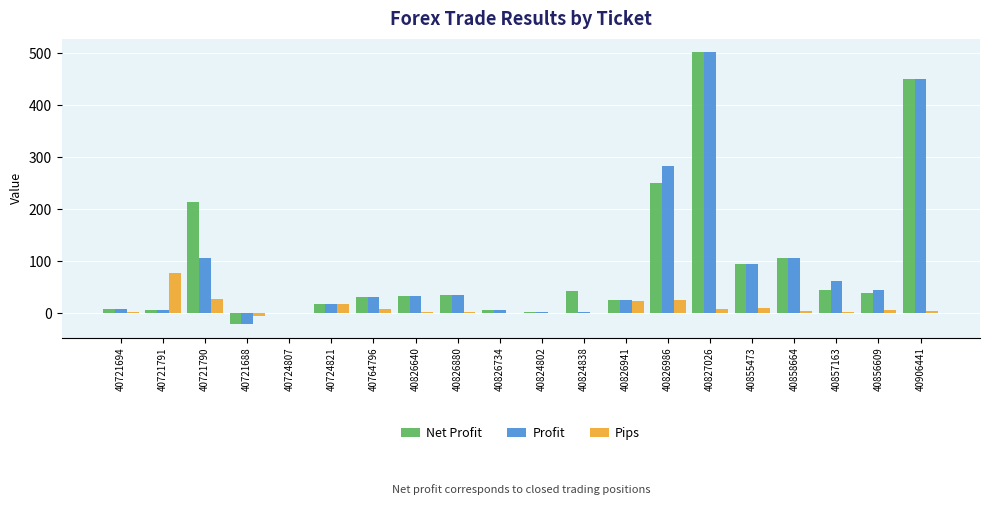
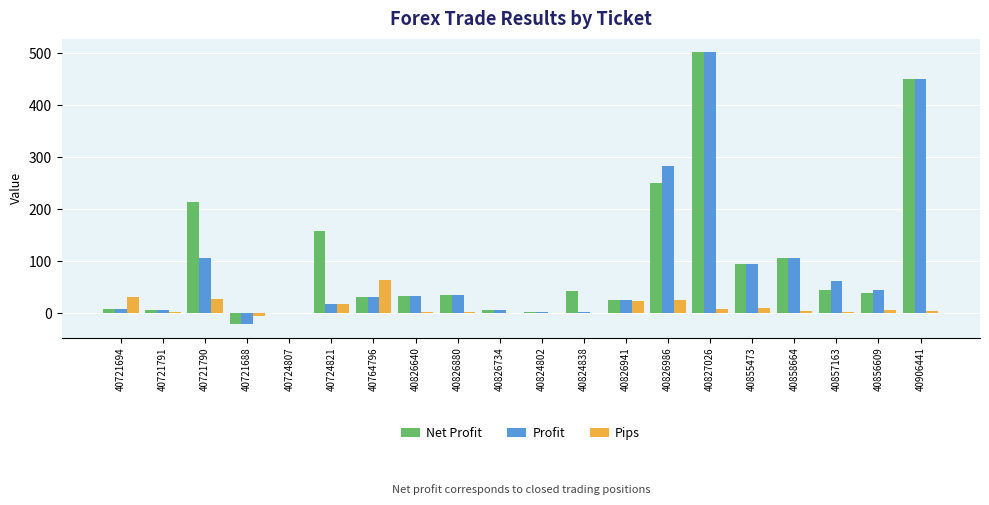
  {
    "Net Profit": {
      "40721694": 10,
      "40721791": 10,
      "40721790": 210,
      "40721688": -20,
      "40724807": 0,
-     "40724821": 20,
+     "40724821": 160,
      "40764796": 30,
      "40826640": 30,
      "40826880": 40,
      "40826734": 10,
      "40824838": 40,
      "40826941": 20,
      "40826986": 250,
      "40827026": 500,
      "40855473": 90,
      "40858664": 100,
      "40857163": 40,
      "40856609": 40,
      "40906441": 450
    },
    "Profit": {
      "40721694": 10,
      "40721791": 10,
      "40721790": 110,
      "40721688": -20,
      "40724807": 0,
      "40724821": 20,
      "40764796": 30,
      "40826640": 30,
      "40826880": 40,
      "40826734": 10,
      "40826941": 20,
      "40826986": 280,
      "40827026": 500,
      "40855473": 90,
      "40858664": 100,
      "40857163": 60,
      "40856609": 40,
      "40906441": 450
    },
    "Pips": {
-     "40721694": 0,
-     "40721791": 80,
+     "40721694": 30,
+     "40721791": 0,
      "40721790": 30,
      "40721688": -10,
      "40724807": 0,
      "40724821": 20,
-     "40764796": 10,
+     "40764796": 60,
      "40826941": 20,
      "40826986": 20,
      "40827026": 10,
      "40855473": 10,
      "40856609": 10
    }
  }
